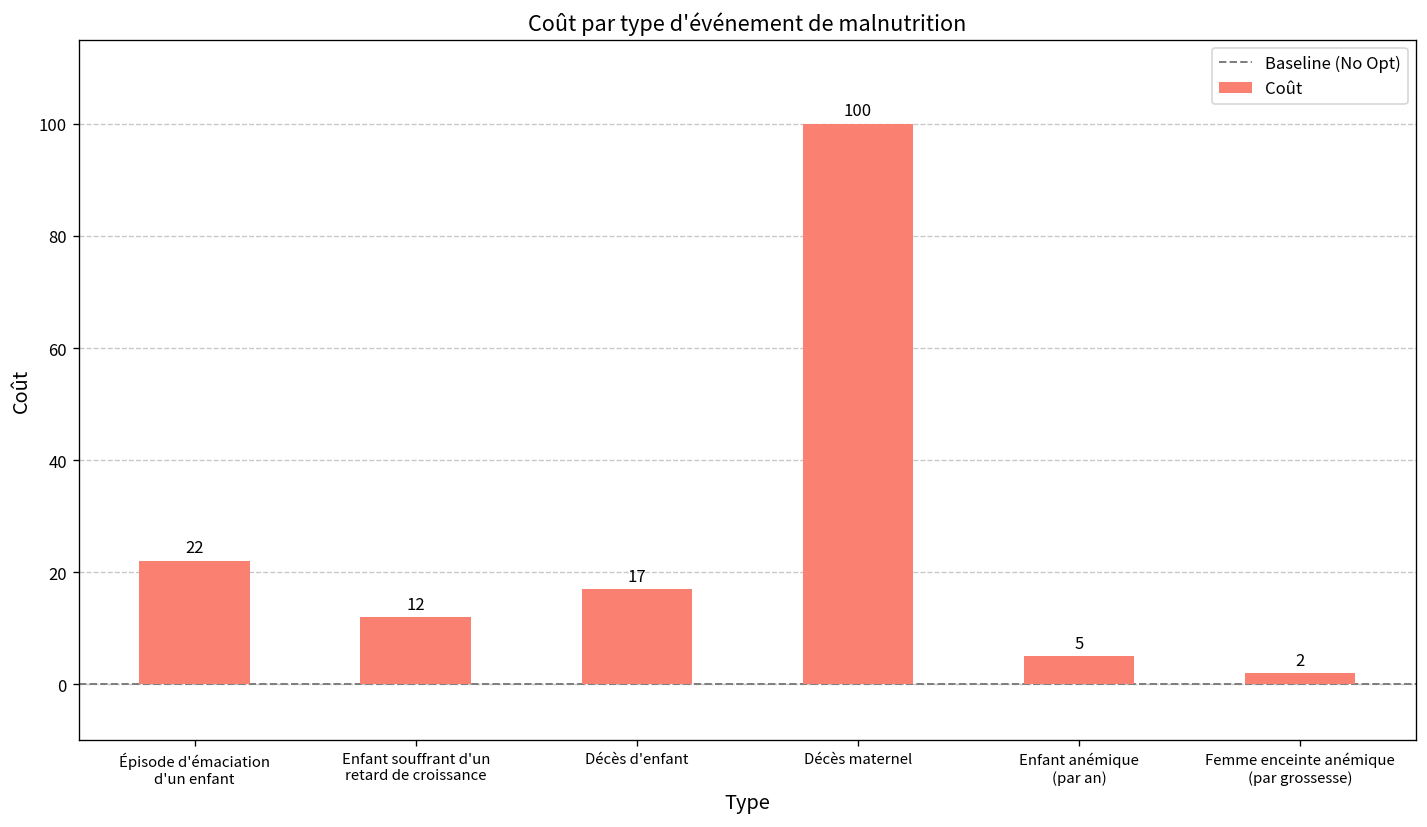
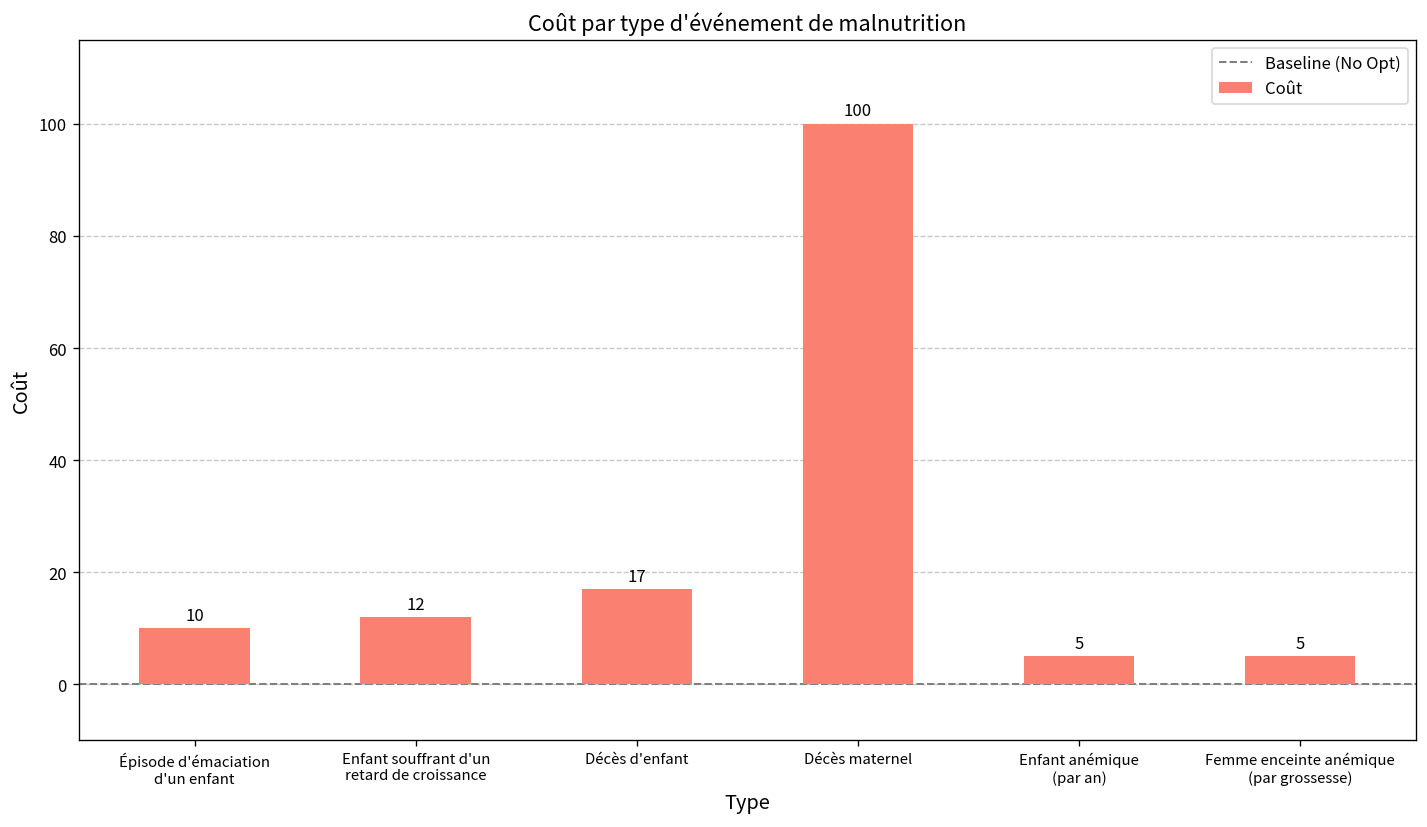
  {
-   "Épisode d'émaciation d'un enfant": 22,
+   "Épisode d'émaciation d'un enfant": 10,
    "Enfant souffrant d'un retard de croissance": 12,
    "Décès d'enfant": 17,
    "Décès maternel": 100,
    "Enfant anémique (par an)": 5,
-   "Femme enceinte anémique (par grossesse)": 2
+   "Femme enceinte anémique (par grossesse)": 5
  }
